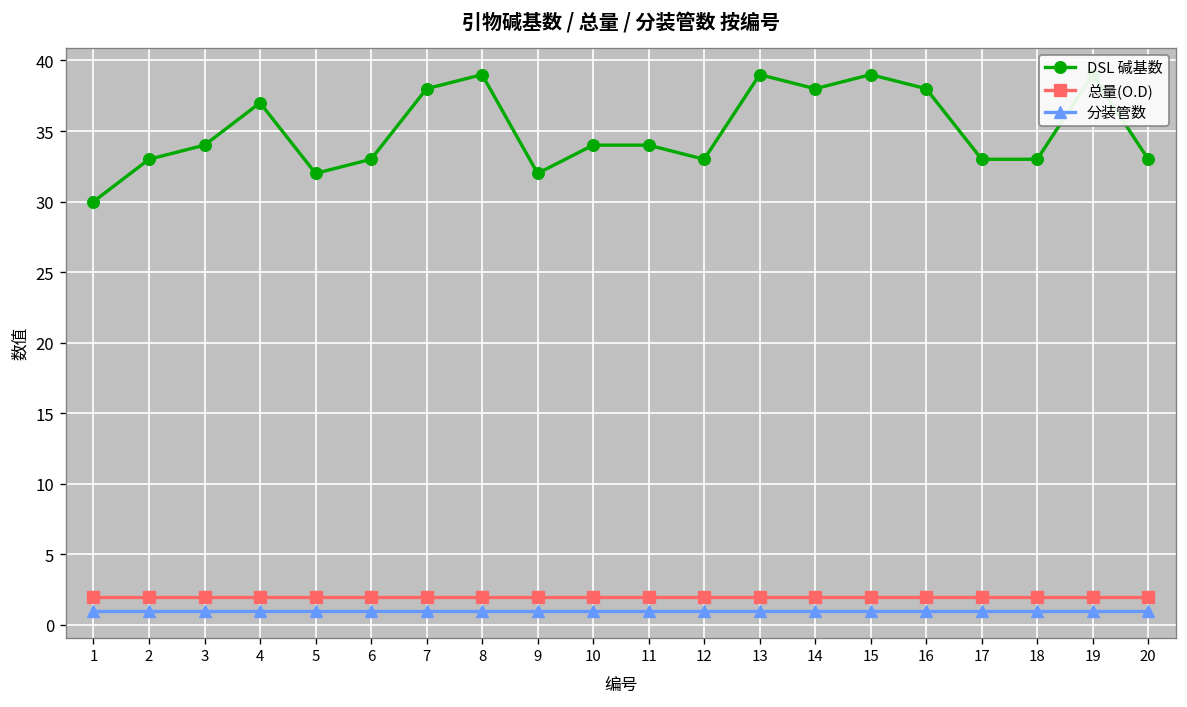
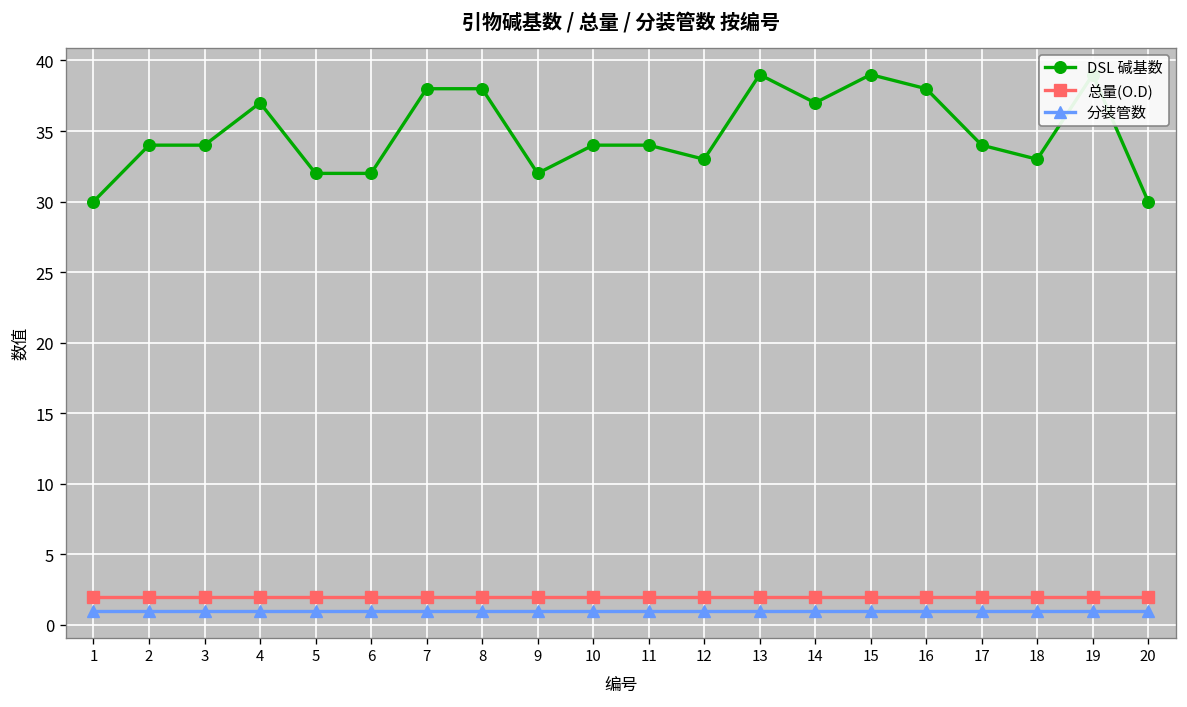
  {
    "DSL 碱基数": {
      "1": 30,
-     "2": 33,
+     "2": 34,
      "3": 34,
      "4": 37,
      "5": 32,
-     "6": 33,
+     "6": 32,
      "7": 38,
-     "8": 39,
+     "8": 38,
      "9": 32,
      "10": 34,
      "11": 34,
      "12": 33,
      "13": 39,
-     "14": 38,
+     "14": 37,
      "15": 39,
      "16": 38,
-     "17": 33,
+     "17": 34,
      "18": 33,
-     "20": 33
+     "20": 30
    },
    "总量(O.D)": {
      "1": 2,
      "2": 2,
      "3": 2,
      "4": 2,
      "5": 2,
      "6": 2,
      "7": 2,
      "8": 2,
      "9": 2,
      "10": 2,
      "11": 2,
      "12": 2,
      "13": 2,
      "14": 2,
      "15": 2,
      "16": 2,
      "17": 2,
      "18": 2,
      "19": 2,
      "20": 2
    },
    "分装管数": {
      "1": 1,
      "2": 1,
      "3": 1,
      "4": 1,
      "5": 1,
      "6": 1,
      "7": 1,
      "8": 1,
      "9": 1,
      "10": 1,
      "11": 1,
      "12": 1,
      "13": 1,
      "14": 1,
      "15": 1,
      "16": 1,
      "17": 1,
      "18": 1,
      "19": 1,
      "20": 1
    }
  }
